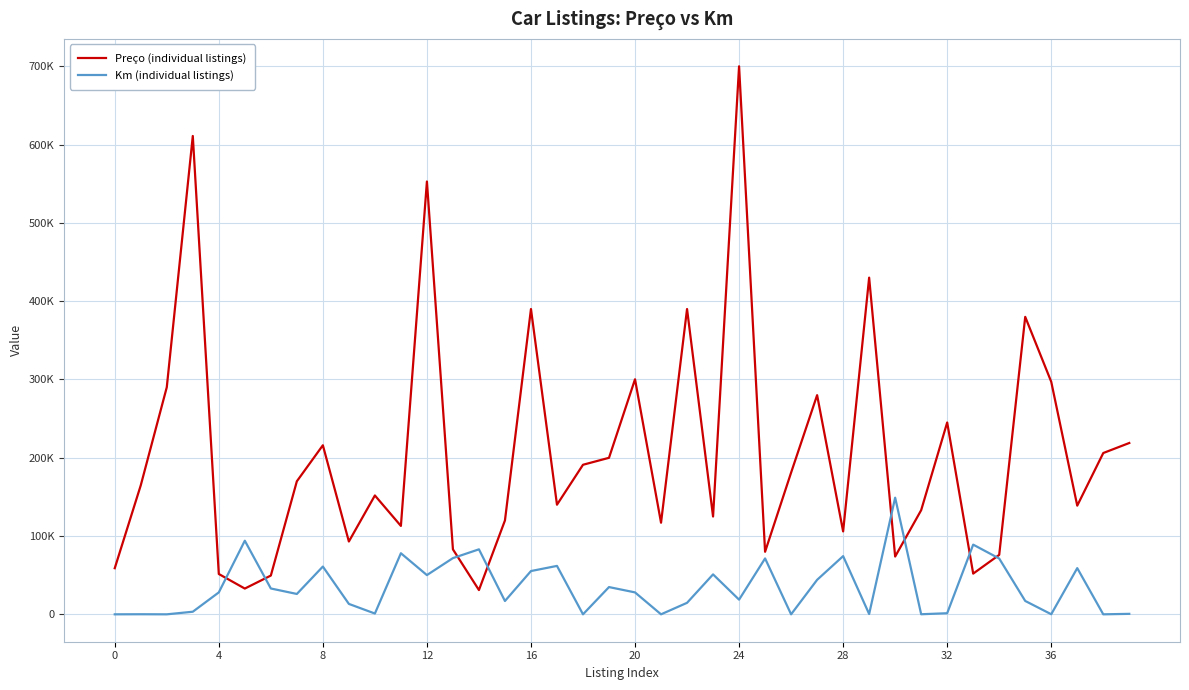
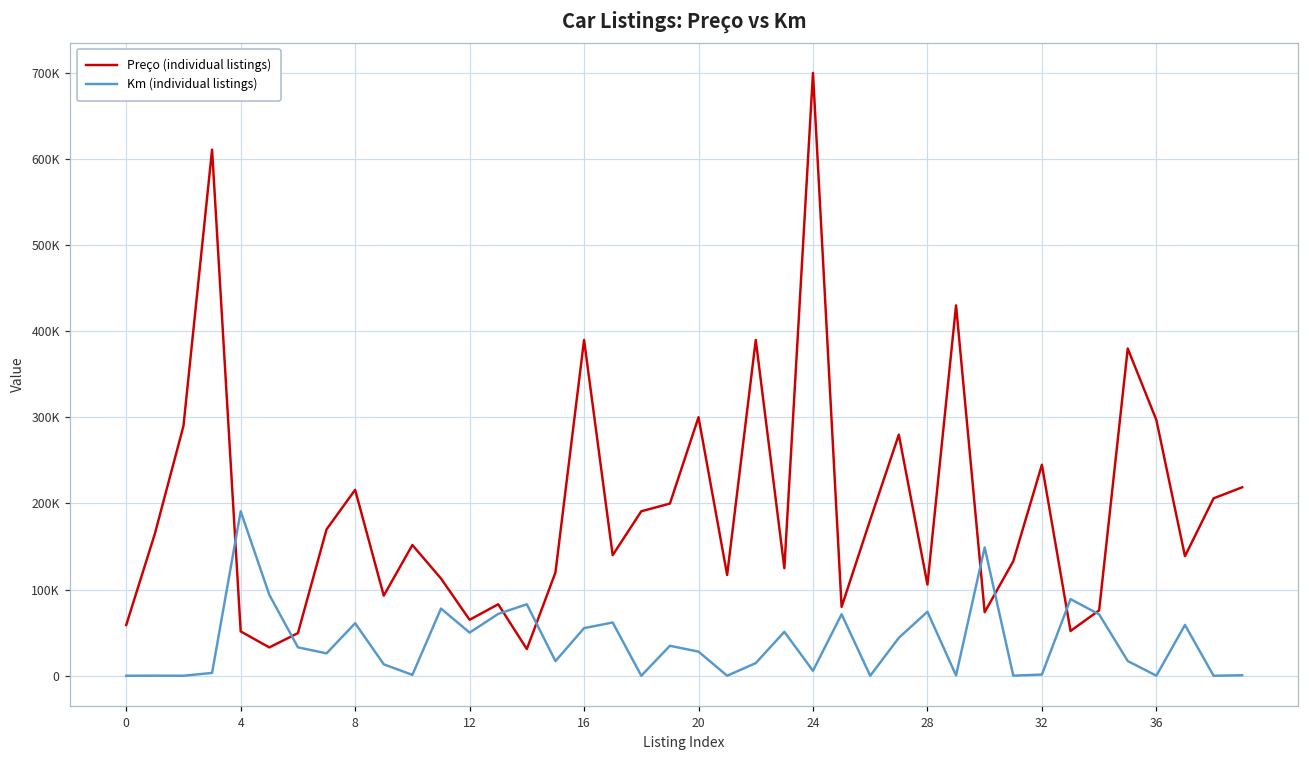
  {
    "Preço (individual listings)": {
      "0": 60000,
      "4": 50000,
      "8": 220000,
-     "12": 550000,
+     "12": 60000,
      "16": 390000,
      "20": 300000,
      "24": 700000,
      "28": 110000,
      "32": 250000,
      "36": 300000
    },
    "Km (individual listings)": {
      "0": 0,
-     "4": 30000,
+     "4": 190000,
      "8": 60000,
      "12": 50000,
      "16": 60000,
      "20": 30000,
-     "24": 20000,
+     "24": 10000,
      "28": 70000,
      "32": 0,
      "36": 0
    }
  }
